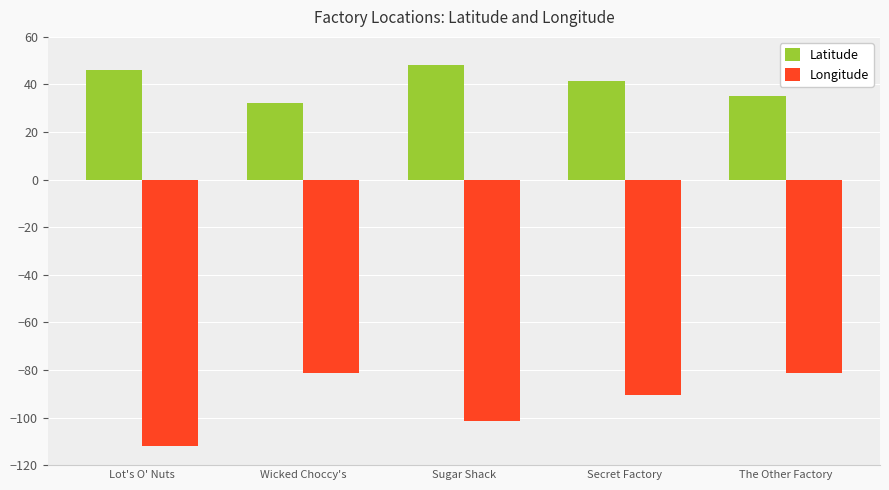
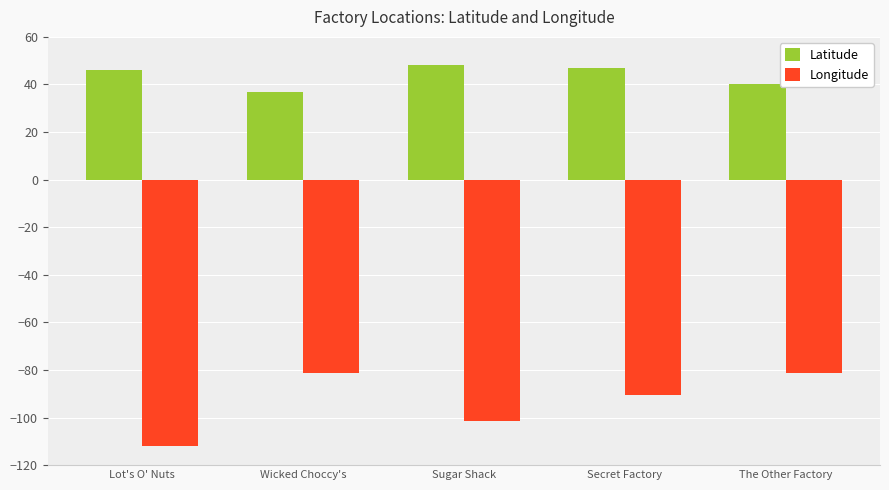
  {
    "Latitude": {
      "Lot's O' Nuts": 46,
-     "Wicked Choccy's": 32,
+     "Wicked Choccy's": 37,
      "Sugar Shack": 48,
-     "Secret Factory": 41,
-     "The Other Factory": 35
+     "Secret Factory": 47,
+     "The Other Factory": 40
    },
    "Longitude": {
      "Lot's O' Nuts": -112,
      "Wicked Choccy's": -81,
      "Sugar Shack": -101,
      "Secret Factory": -91,
      "The Other Factory": -81
    }
  }
